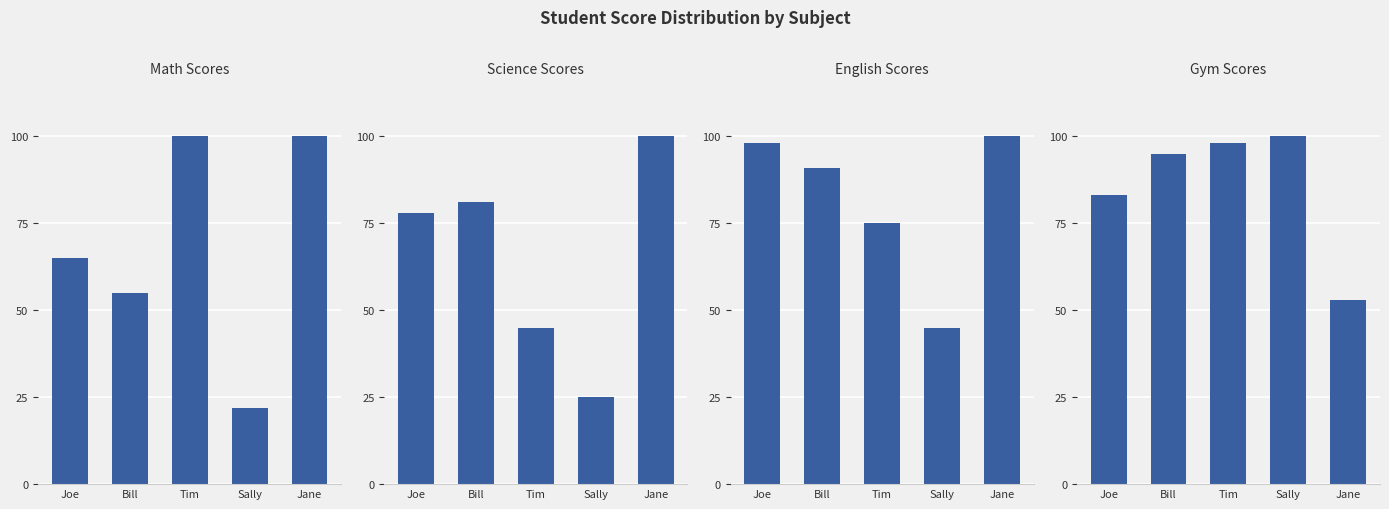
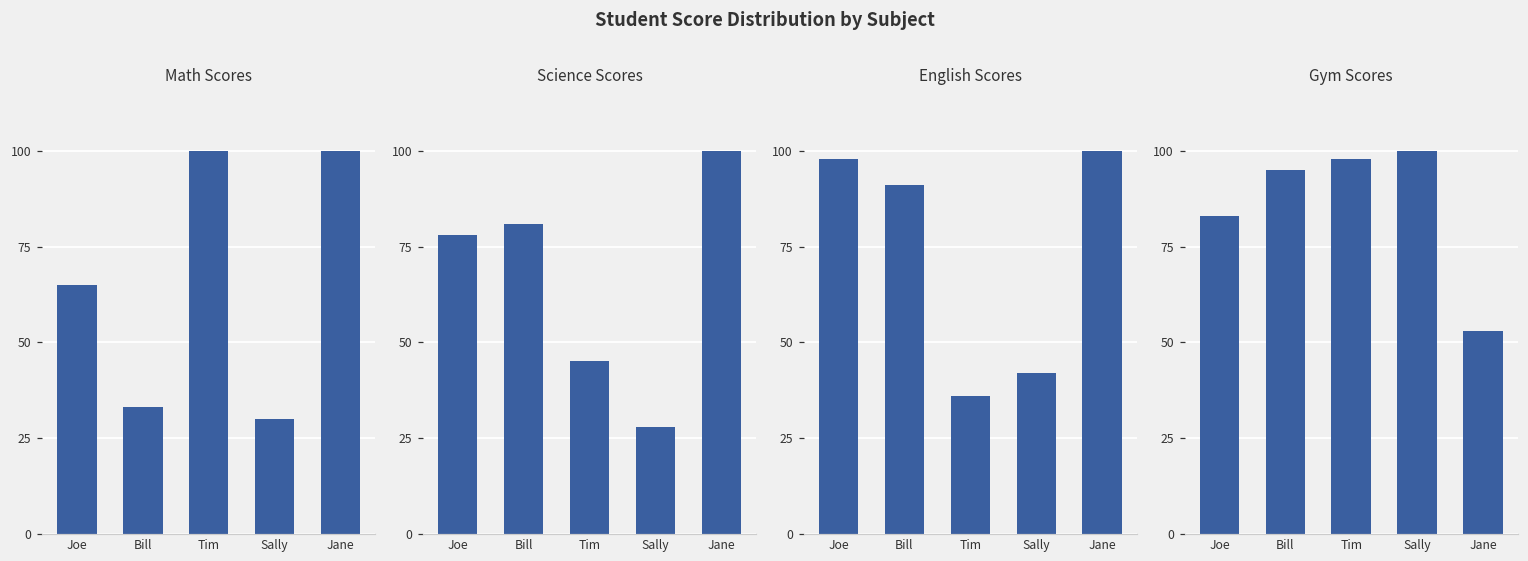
  {
    "Math Scores": {
      "Joe": 65,
-     "Bill": 55,
+     "Bill": 33,
      "Tim": 100,
-     "Sally": 22,
+     "Sally": 30,
      "Jane": 100
    },
    "Science Scores": {
      "Joe": 78,
      "Bill": 81,
      "Tim": 45,
-     "Sally": 25,
+     "Sally": 28,
      "Jane": 100
    },
    "English Scores": {
      "Joe": 98,
      "Bill": 91,
-     "Tim": 75,
-     "Sally": 45,
+     "Tim": 36,
+     "Sally": 42,
      "Jane": 100
    },
    "Gym Scores": {
      "Joe": 83,
      "Bill": 95,
      "Tim": 98,
      "Sally": 100,
      "Jane": 53
    }
  }
